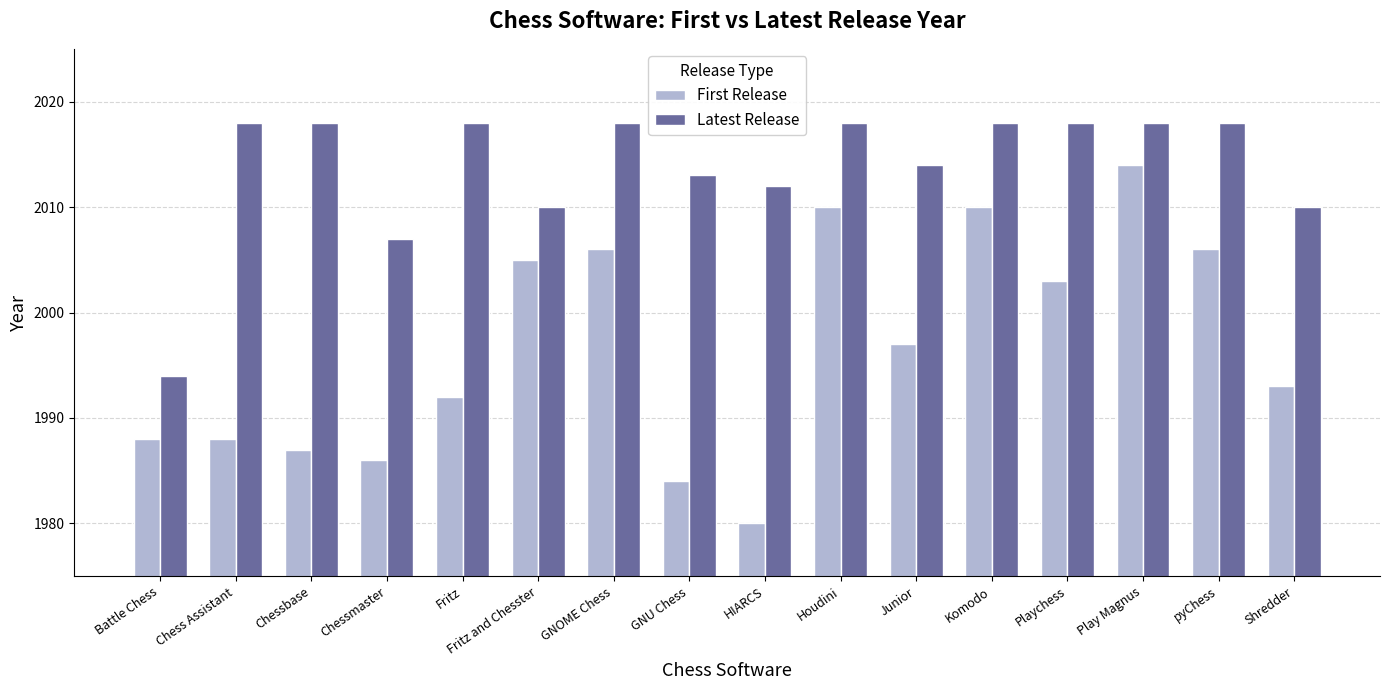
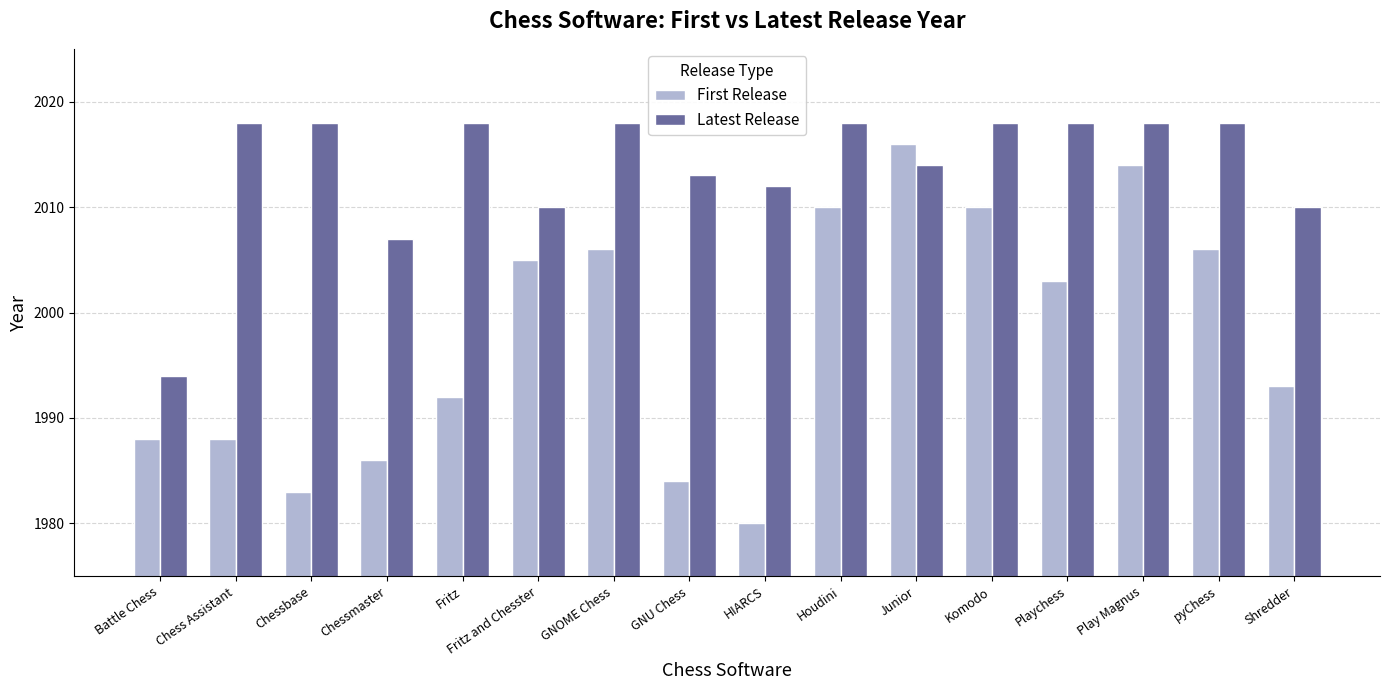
  {
    "First Release": {
      "Battle Chess": 1988,
      "Chess Assistant": 1988,
-     "Chessbase": 1987,
+     "Chessbase": 1983,
      "Chessmaster": 1986,
      "Fritz": 1992,
      "Fritz and Chesster": 2005,
      "GNOME Chess": 2006,
      "GNU Chess": 1984,
      "HIARCS": 1980,
      "Houdini": 2010,
-     "Junior": 1997,
+     "Junior": 2016,
      "Komodo": 2010,
      "Playchess": 2003,
      "Play Magnus": 2014,
      "pyChess": 2006,
      "Shredder": 1993
    },
    "Latest Release": {
      "Battle Chess": 1994,
      "Chess Assistant": 2018,
      "Chessbase": 2018,
      "Chessmaster": 2007,
      "Fritz": 2018,
      "Fritz and Chesster": 2010,
      "GNOME Chess": 2018,
      "GNU Chess": 2013,
      "HIARCS": 2012,
      "Houdini": 2018,
      "Junior": 2014,
      "Komodo": 2018,
      "Playchess": 2018,
      "Play Magnus": 2018,
      "pyChess": 2018,
      "Shredder": 2010
    }
  }
